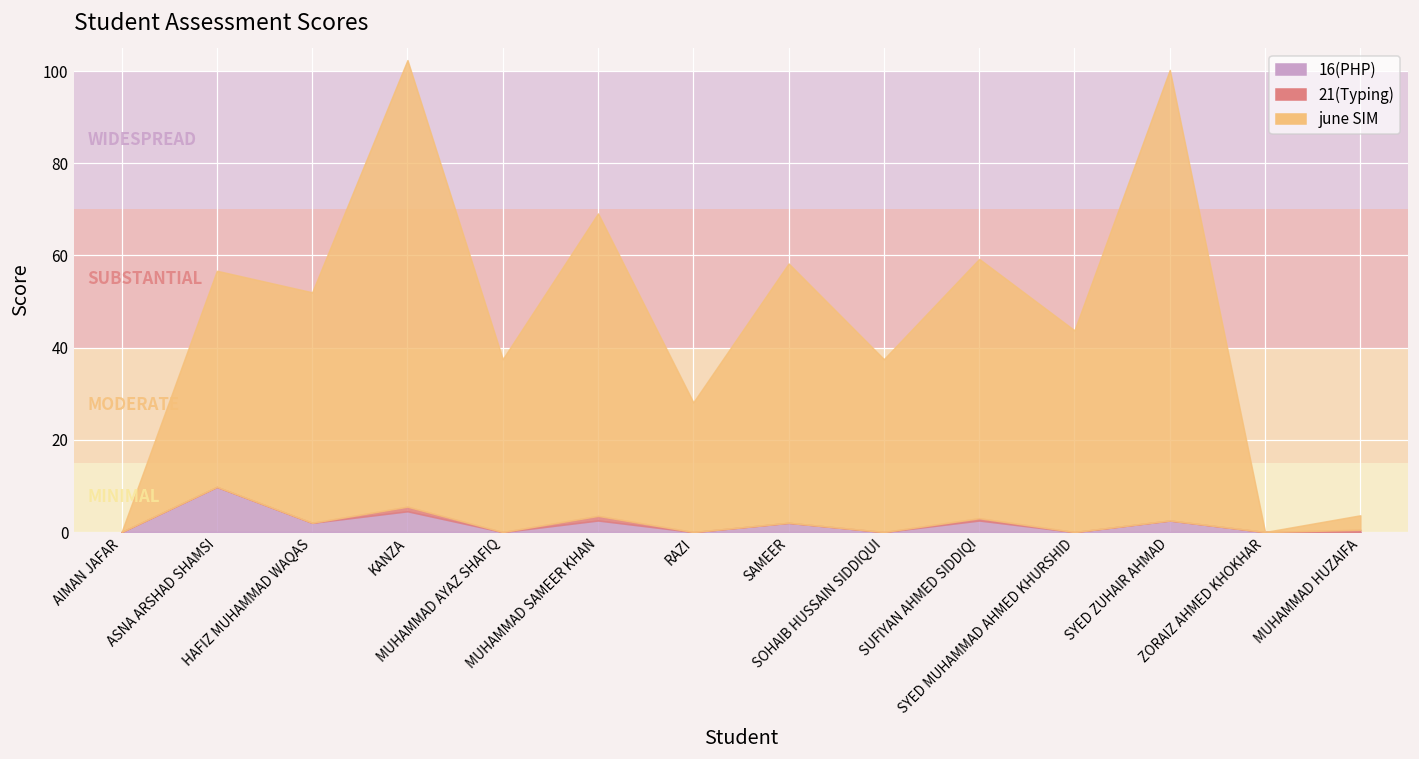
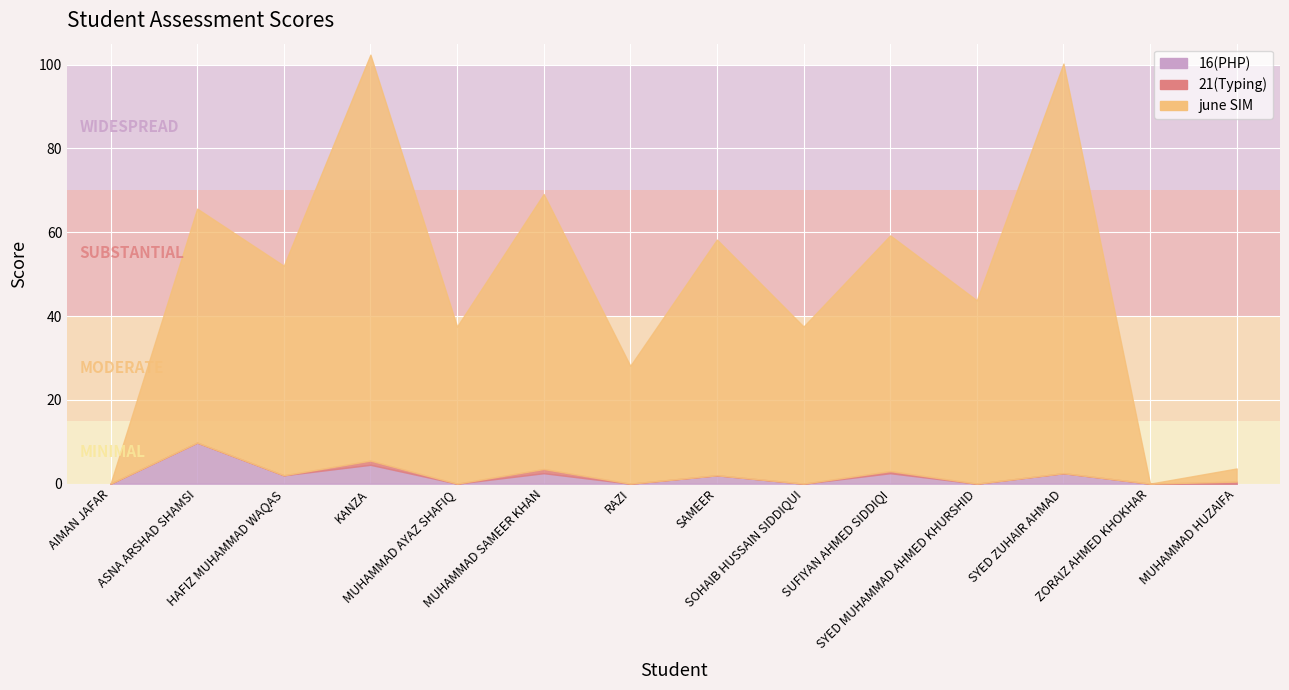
  {
    "16(PHP)": {
      "KANZA": 5,
      "MUHAMMAD SAMEER KHAN": 3
    },
    "21(Typing)": {
      "KANZA": 1,
      "MUHAMMAD SAMEER KHAN": 1
    },
    "june SIM": {
-     "ASNA ARSHAD SHAMSI": 47,
+     "ASNA ARSHAD SHAMSI": 56,
      "HAFIZ MUHAMMAD WAQAS": 50,
      "KANZA": 97,
      "MUHAMMAD AYAZ SHAFIQ": 38,
      "MUHAMMAD SAMEER KHAN": 66,
      "RAZI": 28,
      "SAMEER": 56,
      "SOHAIB HUSSAIN SIDDIQUI": 38,
      "SUFIYAN AHMED SIDDIQI": 56,
      "SYED MUHAMMAD AHMED KHURSHID": 44,
      "SYED ZUHAIR AHMAD": 98,
      "MUHAMMAD HUZAIFA": 3
    }
  }
